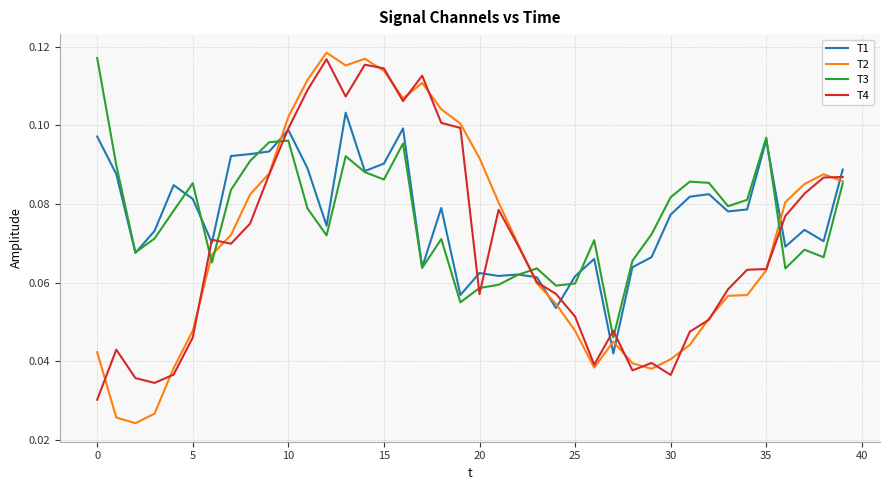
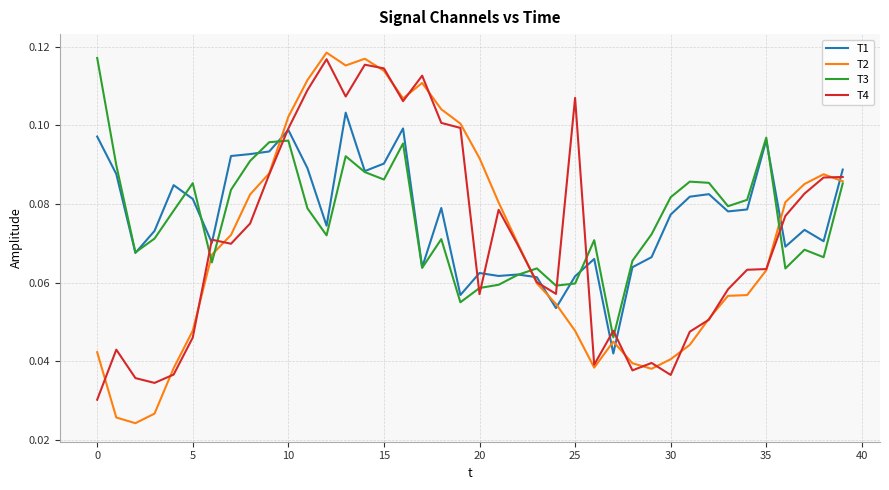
  {
    "T1": {
      "0": 0.097,
      "5": 0.081,
      "15": 0.090,
      "20": 0.062,
      "25": 0.062,
      "30": 0.077
    },
    "T2": {
      "0": 0.042,
      "5": 0.048,
      "10": 0.102,
      "20": 0.092,
      "25": 0.048,
      "30": 0.041
    },
    "T3": {
      "0": 0.117,
      "5": 0.085,
      "10": 0.096,
      "15": 0.086,
      "20": 0.059,
      "25": 0.060,
      "30": 0.082
    },
    "T4": {
      "0": 0.030,
      "5": 0.046,
      "20": 0.057,
-     "25": 0.051,
+     "25": 0.107,
      "30": 0.037
    }
  }
